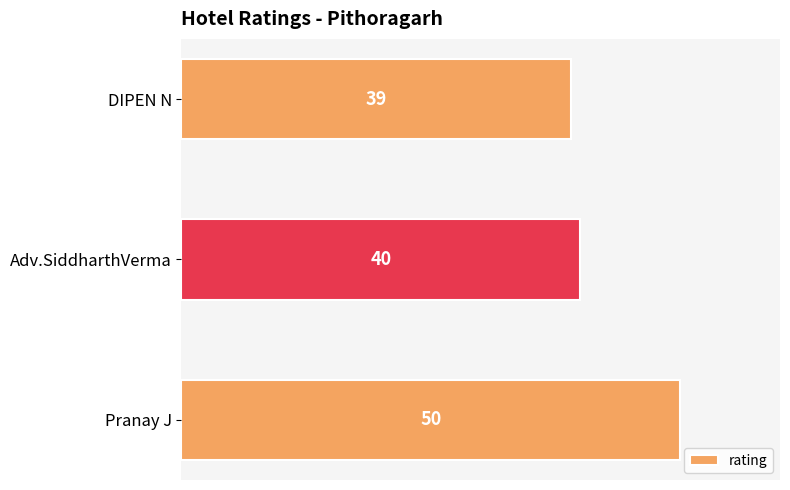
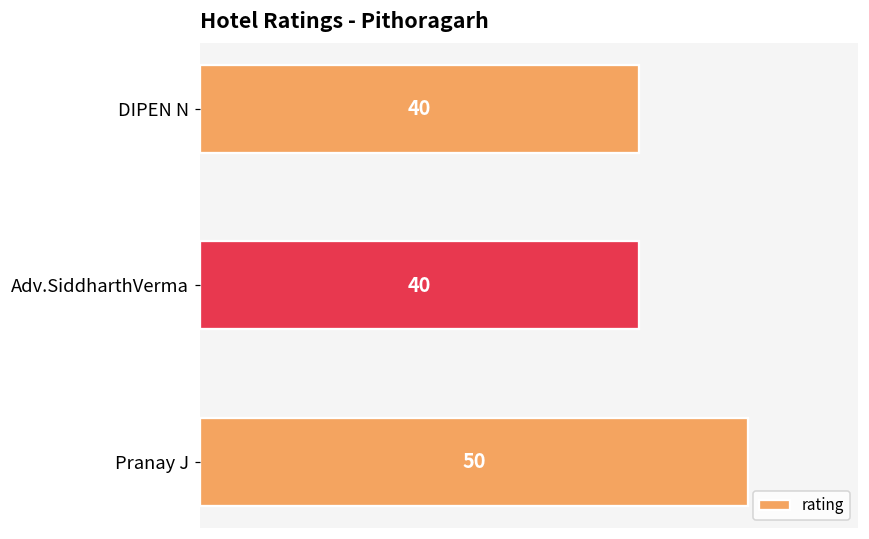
  {
-   "DIPEN N": 39,
+   "DIPEN N": 40,
    "Adv.SiddharthVerma": 40,
    "Pranay J": 50
  }
